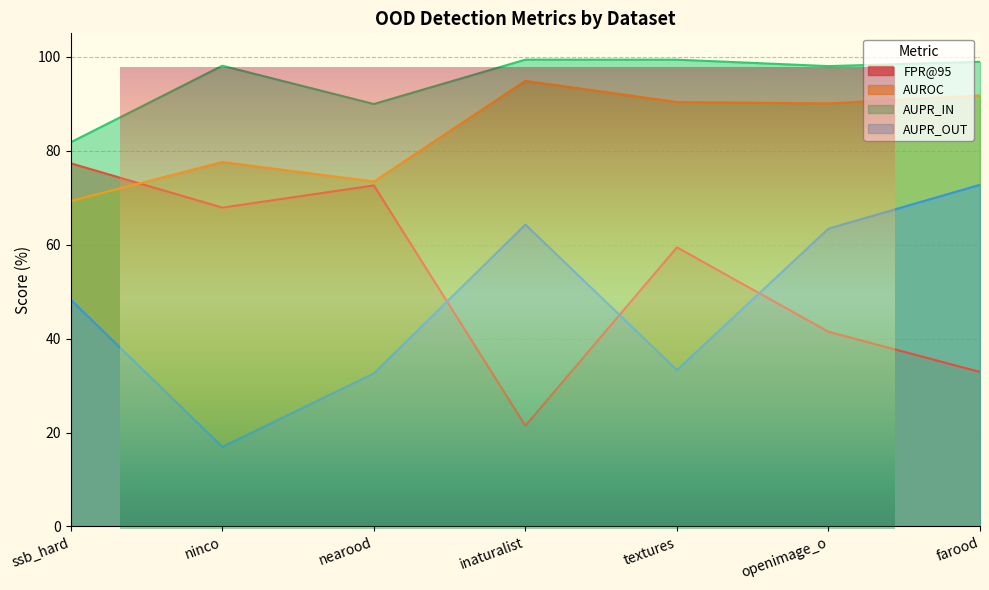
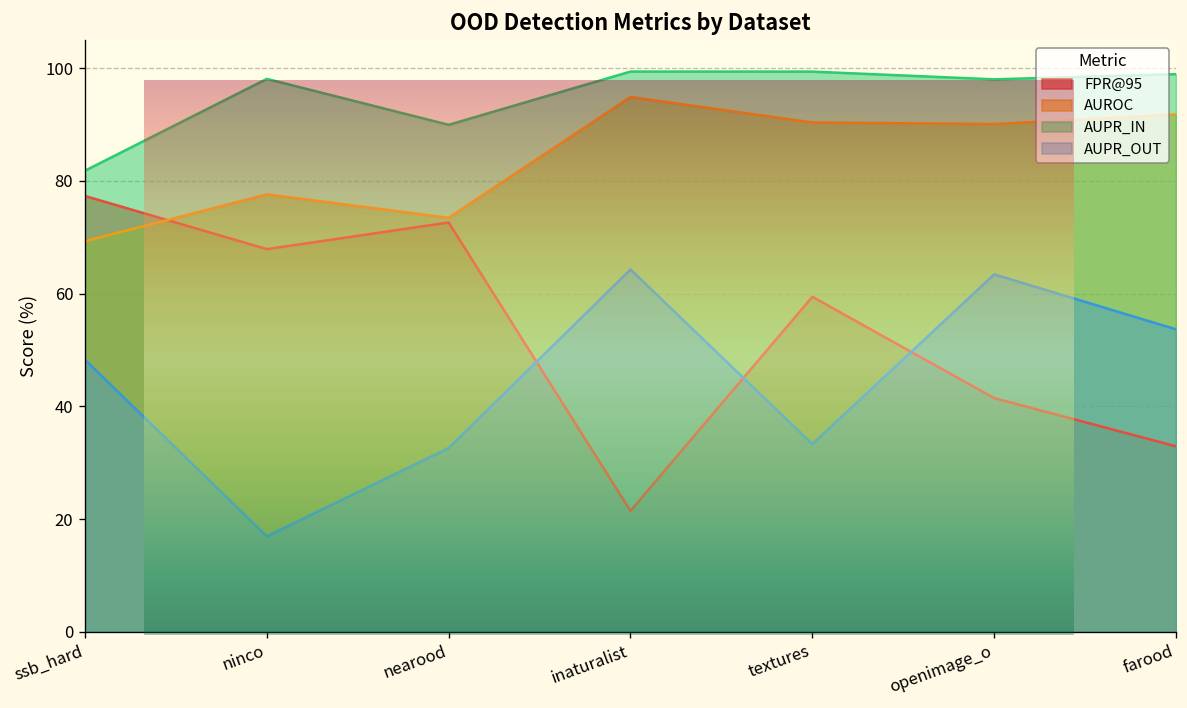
  {
    "OOD Detection Metrics by Dataset": {
      "FPR@95": {
        "ssb_hard": 77,
        "ninco": 68,
        "nearood": 73,
        "inaturalist": 21,
        "textures": 59,
        "openimage_o": 41,
        "farood": 33
      },
      "AUROC": {
        "ssb_hard": 69,
        "ninco": 78,
        "nearood": 73,
        "inaturalist": 95,
        "textures": 90,
        "openimage_o": 90,
        "farood": 92
      },
      "AUPR_IN": {
        "ssb_hard": 82,
        "ninco": 98,
        "nearood": 90,
        "inaturalist": 99,
        "textures": 99,
        "openimage_o": 98,
        "farood": 99
      },
      "AUPR_OUT": {
        "ssb_hard": 48,
        "ninco": 17,
        "nearood": 33,
        "inaturalist": 64,
        "textures": 33,
        "openimage_o": 63,
-       "farood": 73
+       "farood": 54
      }
    }
  }
